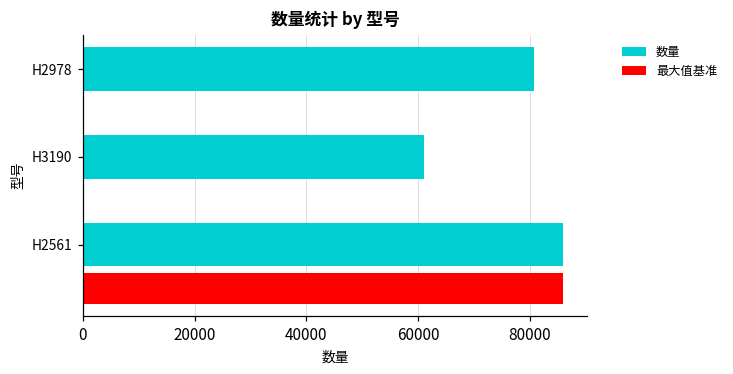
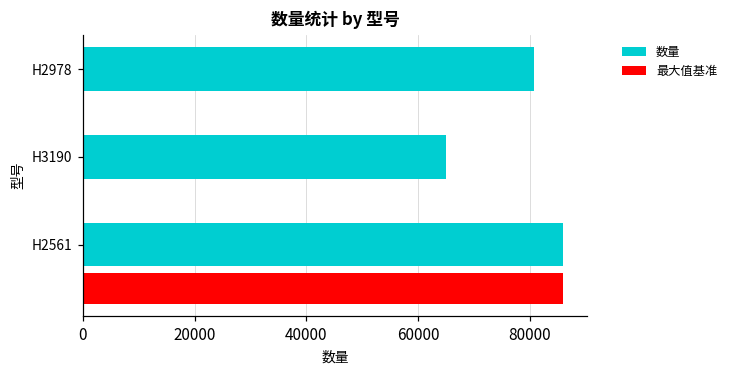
  {
    "数量": {
      "H2978": 81000,
-     "H3190": 61000,
+     "H3190": 65000,
      "H2561": 86000
    }
  }
